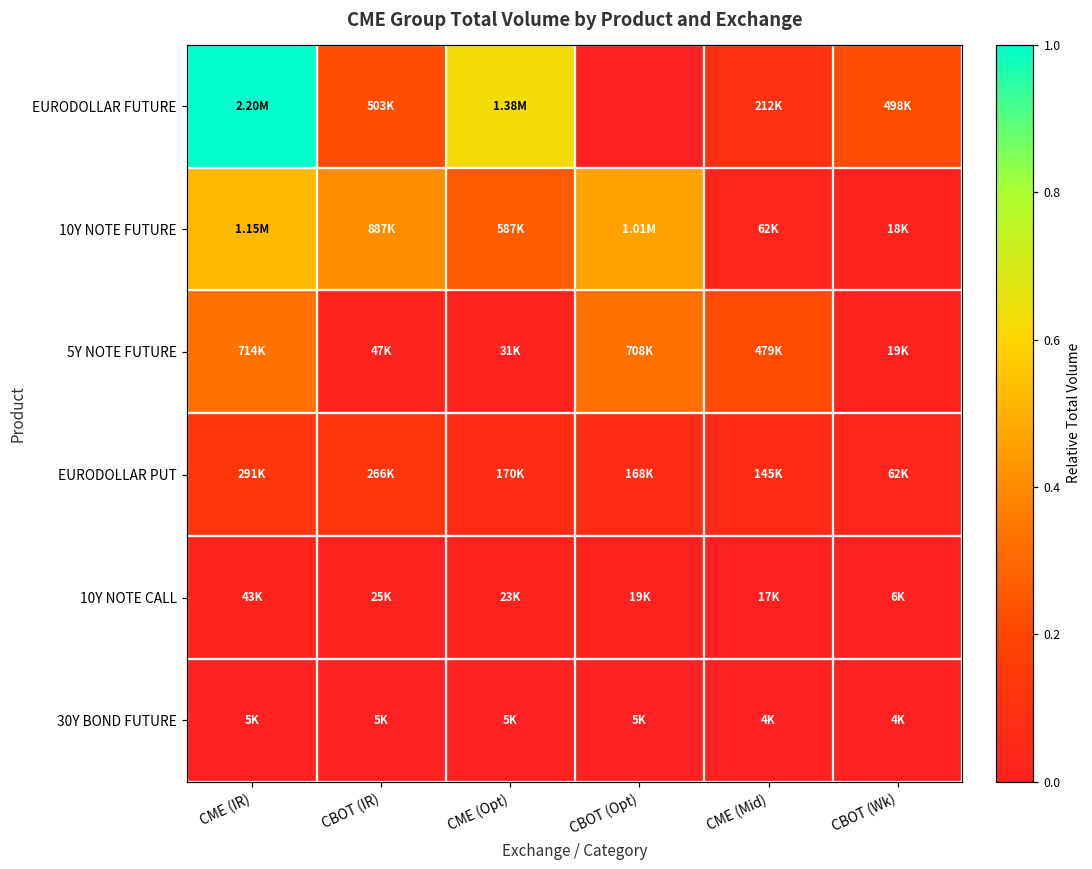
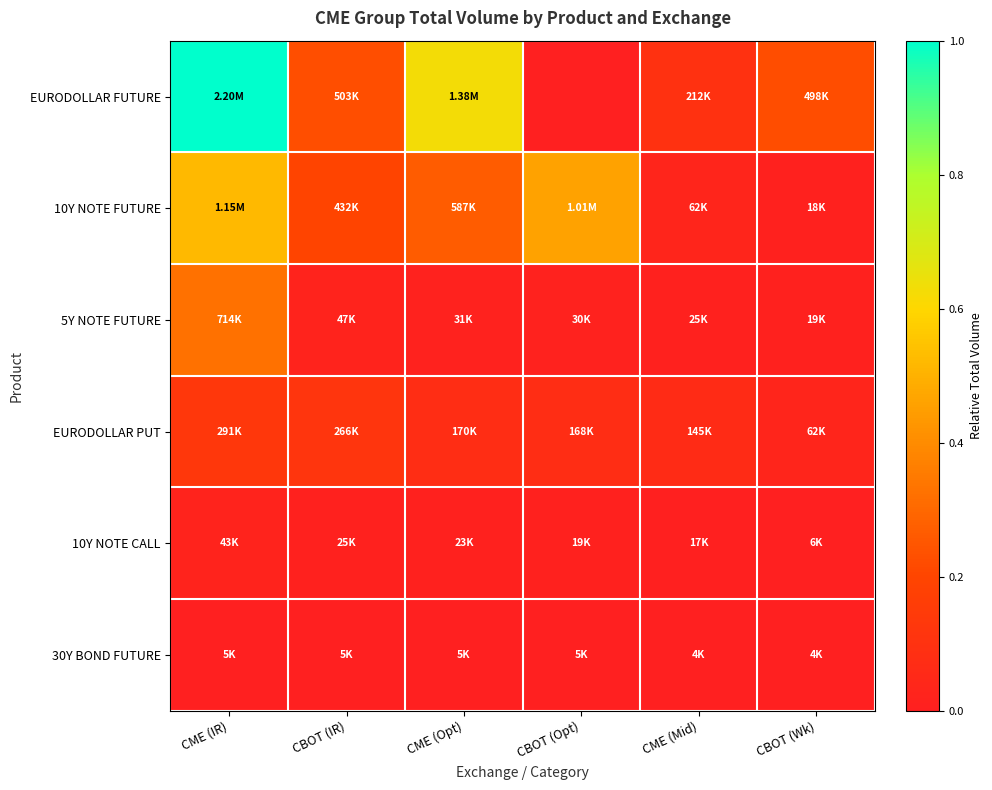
  {
    "EURODOLLAR FUTURE": {
      "CME (IR)": "2.20M",
      "CBOT (IR)": "503K",
      "CME (Opt)": "1.38M",
      "CME (Mid)": "212K",
      "CBOT (Wk)": "498K"
    },
    "10Y NOTE FUTURE": {
      "CME (IR)": "1.15M",
-     "CBOT (IR)": "887K",
+     "CBOT (IR)": "432K",
      "CME (Opt)": "587K",
      "CBOT (Opt)": "1.01M",
      "CME (Mid)": "62K",
      "CBOT (Wk)": "18K"
    },
    "5Y NOTE FUTURE": {
      "CME (IR)": "714K",
      "CBOT (IR)": "47K",
      "CME (Opt)": "31K",
-     "CBOT (Opt)": "708K",
-     "CME (Mid)": "479K",
+     "CBOT (Opt)": "30K",
+     "CME (Mid)": "25K",
      "CBOT (Wk)": "19K"
    },
    "EURODOLLAR PUT": {
      "CME (IR)": "291K",
      "CBOT (IR)": "266K",
      "CME (Opt)": "170K",
      "CBOT (Opt)": "168K",
      "CME (Mid)": "145K",
      "CBOT (Wk)": "62K"
    },
    "10Y NOTE CALL": {
      "CME (IR)": "43K",
      "CBOT (IR)": "25K",
      "CME (Opt)": "23K",
      "CBOT (Opt)": "19K",
      "CME (Mid)": "17K",
      "CBOT (Wk)": "6K"
    },
    "30Y BOND FUTURE": {
      "CME (IR)": "5K",
      "CBOT (IR)": "5K",
      "CME (Opt)": "5K",
      "CBOT (Opt)": "5K",
      "CME (Mid)": "4K",
      "CBOT (Wk)": "4K"
    }
  }
